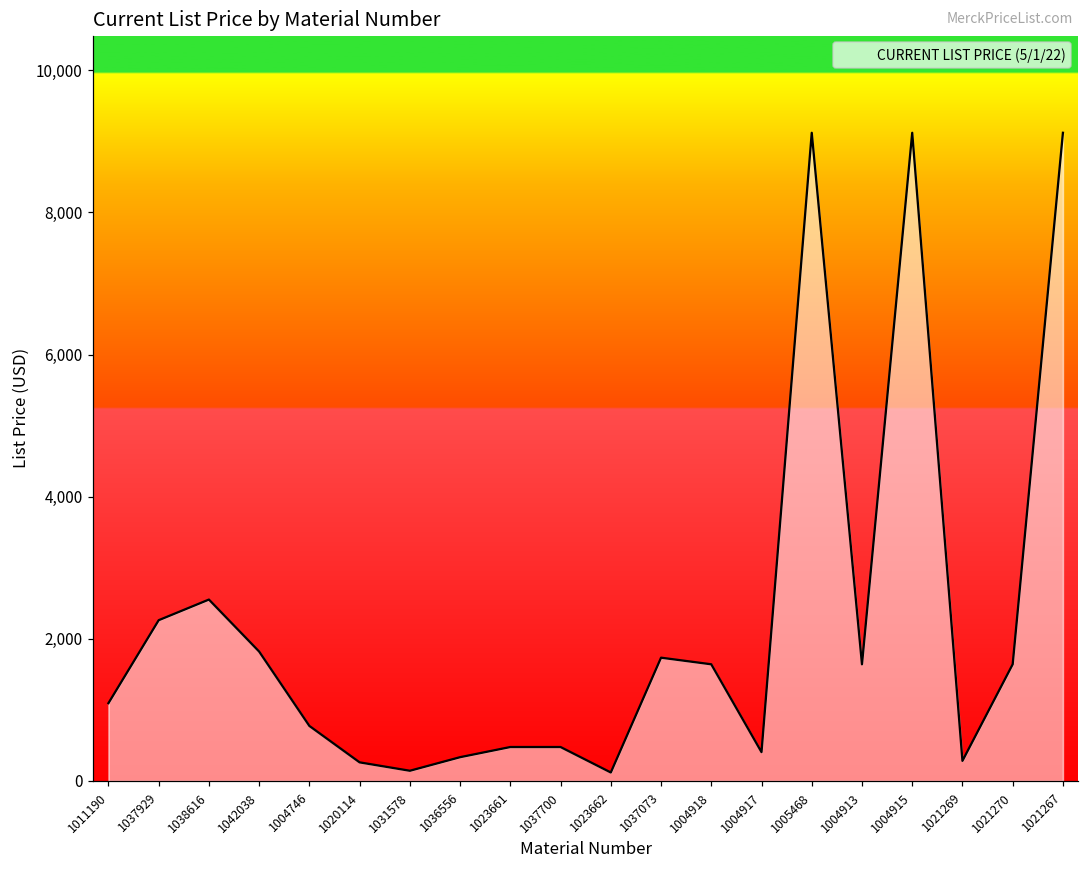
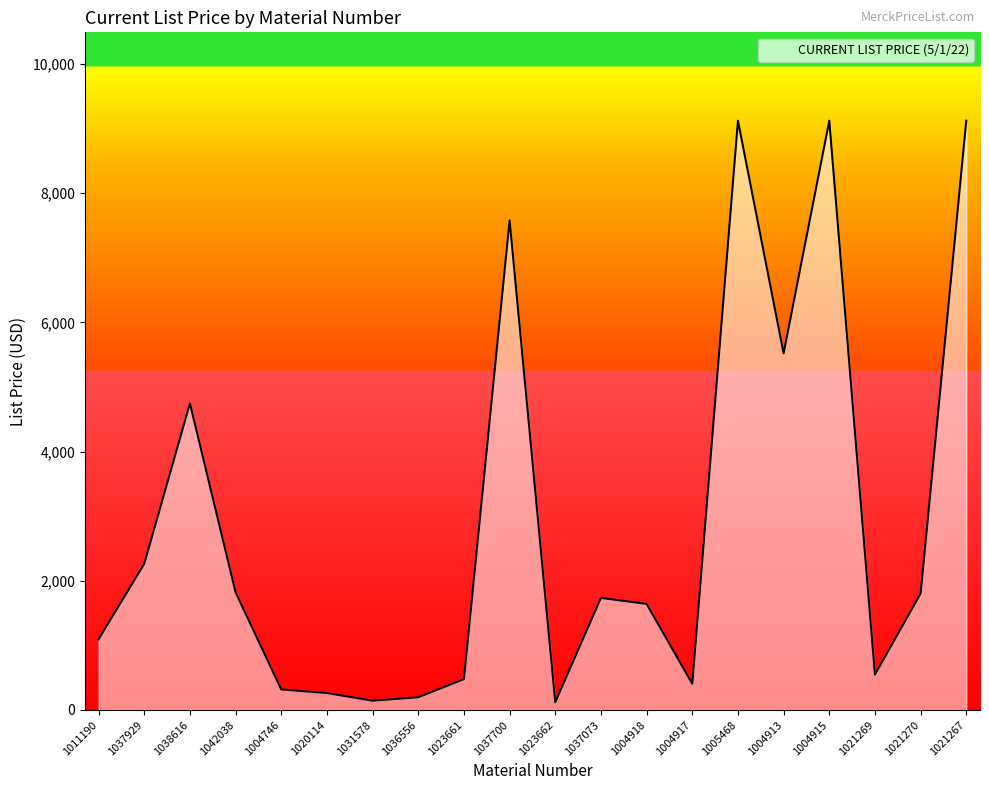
  {
    "1011190": "1,100",
    "1037929": "2,300",
-   "1038616": "2,600",
+   "1038616": "4,700",
    "1042038": "1,800",
-   "1004746": "800",
+   "1004746": "300",
    "1020114": "300",
    "1031578": "100",
-   "1036556": "300",
+   "1036556": "200",
    "1023661": "500",
-   "1037700": "500",
+   "1037700": "7,600",
    "1023662": "100",
    "1037073": "1,700",
    "1004918": "1,600",
    "1004917": "400",
    "1005468": "9,100",
-   "1004913": "1,600",
+   "1004913": "5,500",
    "1004915": "9,100",
-   "1021269": "300",
-   "1021270": "1,600",
+   "1021269": "500",
+   "1021270": "1,800",
    "1021267": "9,100"
  }
